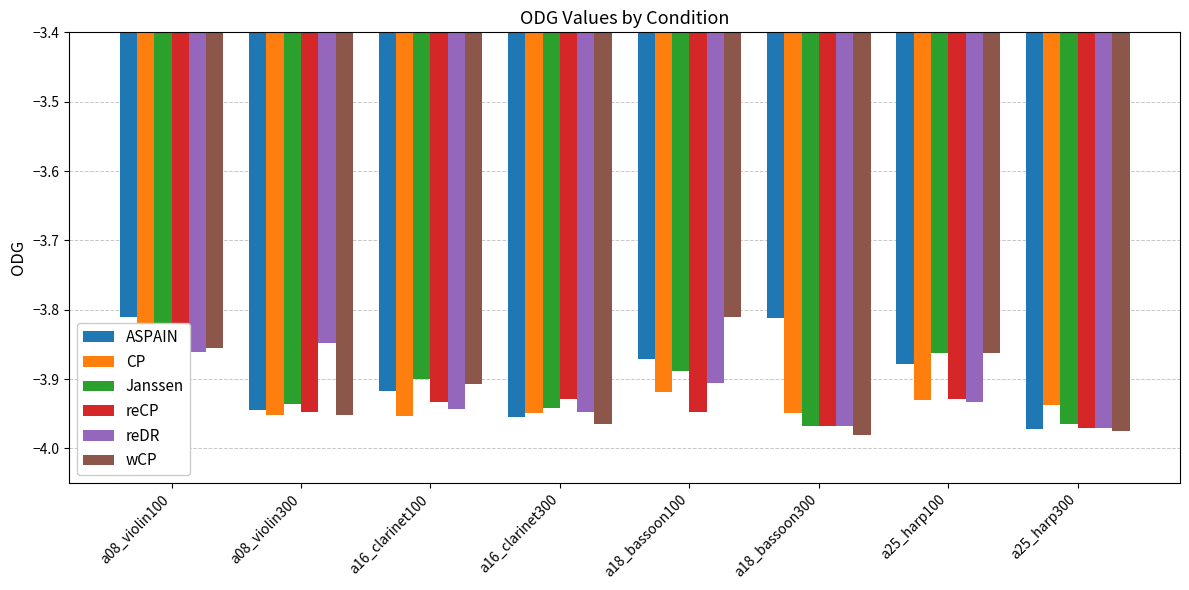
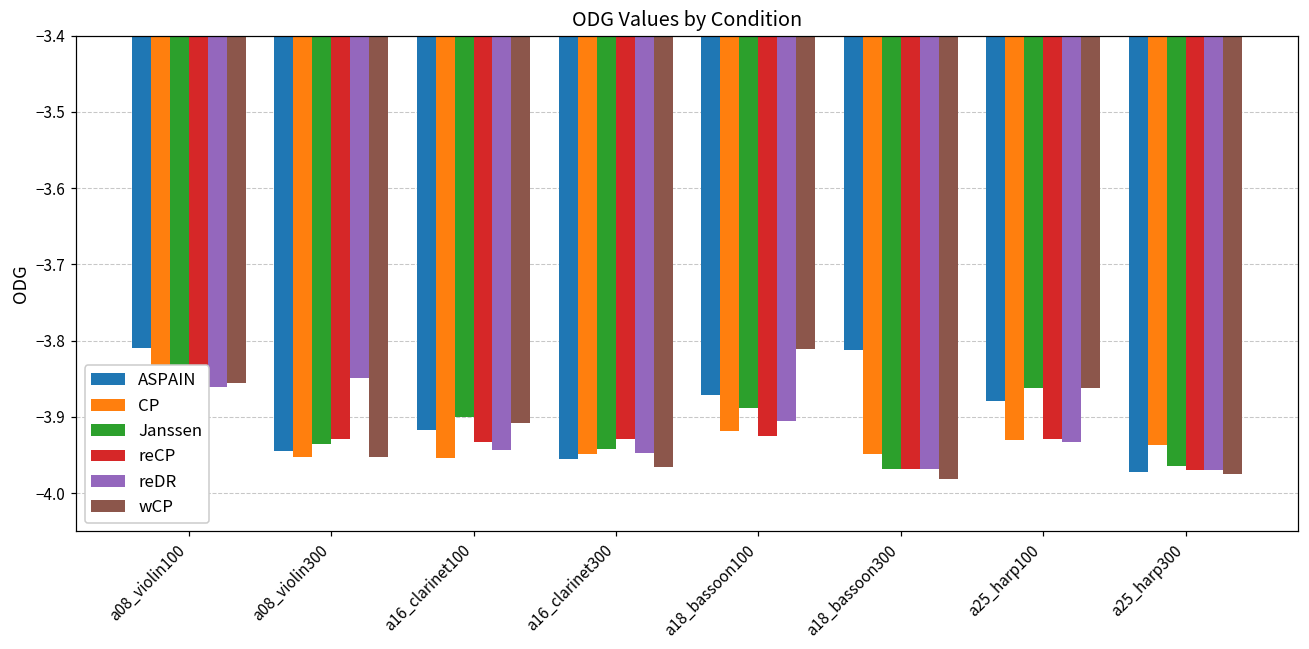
  {
    "ASPAIN": {
      "a08_violin100": -3.81,
      "a08_violin300": -3.94,
      "a16_clarinet100": -3.92,
      "a16_clarinet300": -3.96,
      "a18_bassoon100": -3.87,
      "a18_bassoon300": -3.81,
      "a25_harp100": -3.88,
      "a25_harp300": -3.97
    },
    "CP": {
      "a08_violin300": -3.95,
      "a16_clarinet100": -3.95,
      "a16_clarinet300": -3.95,
      "a18_bassoon100": -3.92,
      "a18_bassoon300": -3.95,
      "a25_harp100": -3.93,
      "a25_harp300": -3.94
    },
    "Janssen": {
      "a08_violin300": -3.94,
      "a16_clarinet100": -3.90,
      "a16_clarinet300": -3.94,
      "a18_bassoon100": -3.89,
      "a18_bassoon300": -3.97,
      "a25_harp100": -3.86,
      "a25_harp300": -3.96
    },
    "reCP": {
-     "a08_violin300": -3.95,
+     "a08_violin300": -3.93,
      "a16_clarinet100": -3.93,
      "a16_clarinet300": -3.93,
-     "a18_bassoon100": -3.95,
+     "a18_bassoon100": -3.93,
      "a18_bassoon300": -3.97,
      "a25_harp100": -3.93,
      "a25_harp300": -3.97
    },
    "reDR": {
      "a08_violin100": -3.86,
      "a08_violin300": -3.85,
      "a16_clarinet100": -3.94,
      "a16_clarinet300": -3.95,
      "a18_bassoon100": -3.91,
      "a18_bassoon300": -3.97,
      "a25_harp100": -3.93,
      "a25_harp300": -3.97
    },
    "wCP": {
      "a08_violin100": -3.86,
      "a08_violin300": -3.95,
      "a16_clarinet100": -3.91,
      "a16_clarinet300": -3.97,
      "a18_bassoon100": -3.81,
      "a18_bassoon300": -3.98,
      "a25_harp100": -3.86,
      "a25_harp300": -3.97
    }
  }
